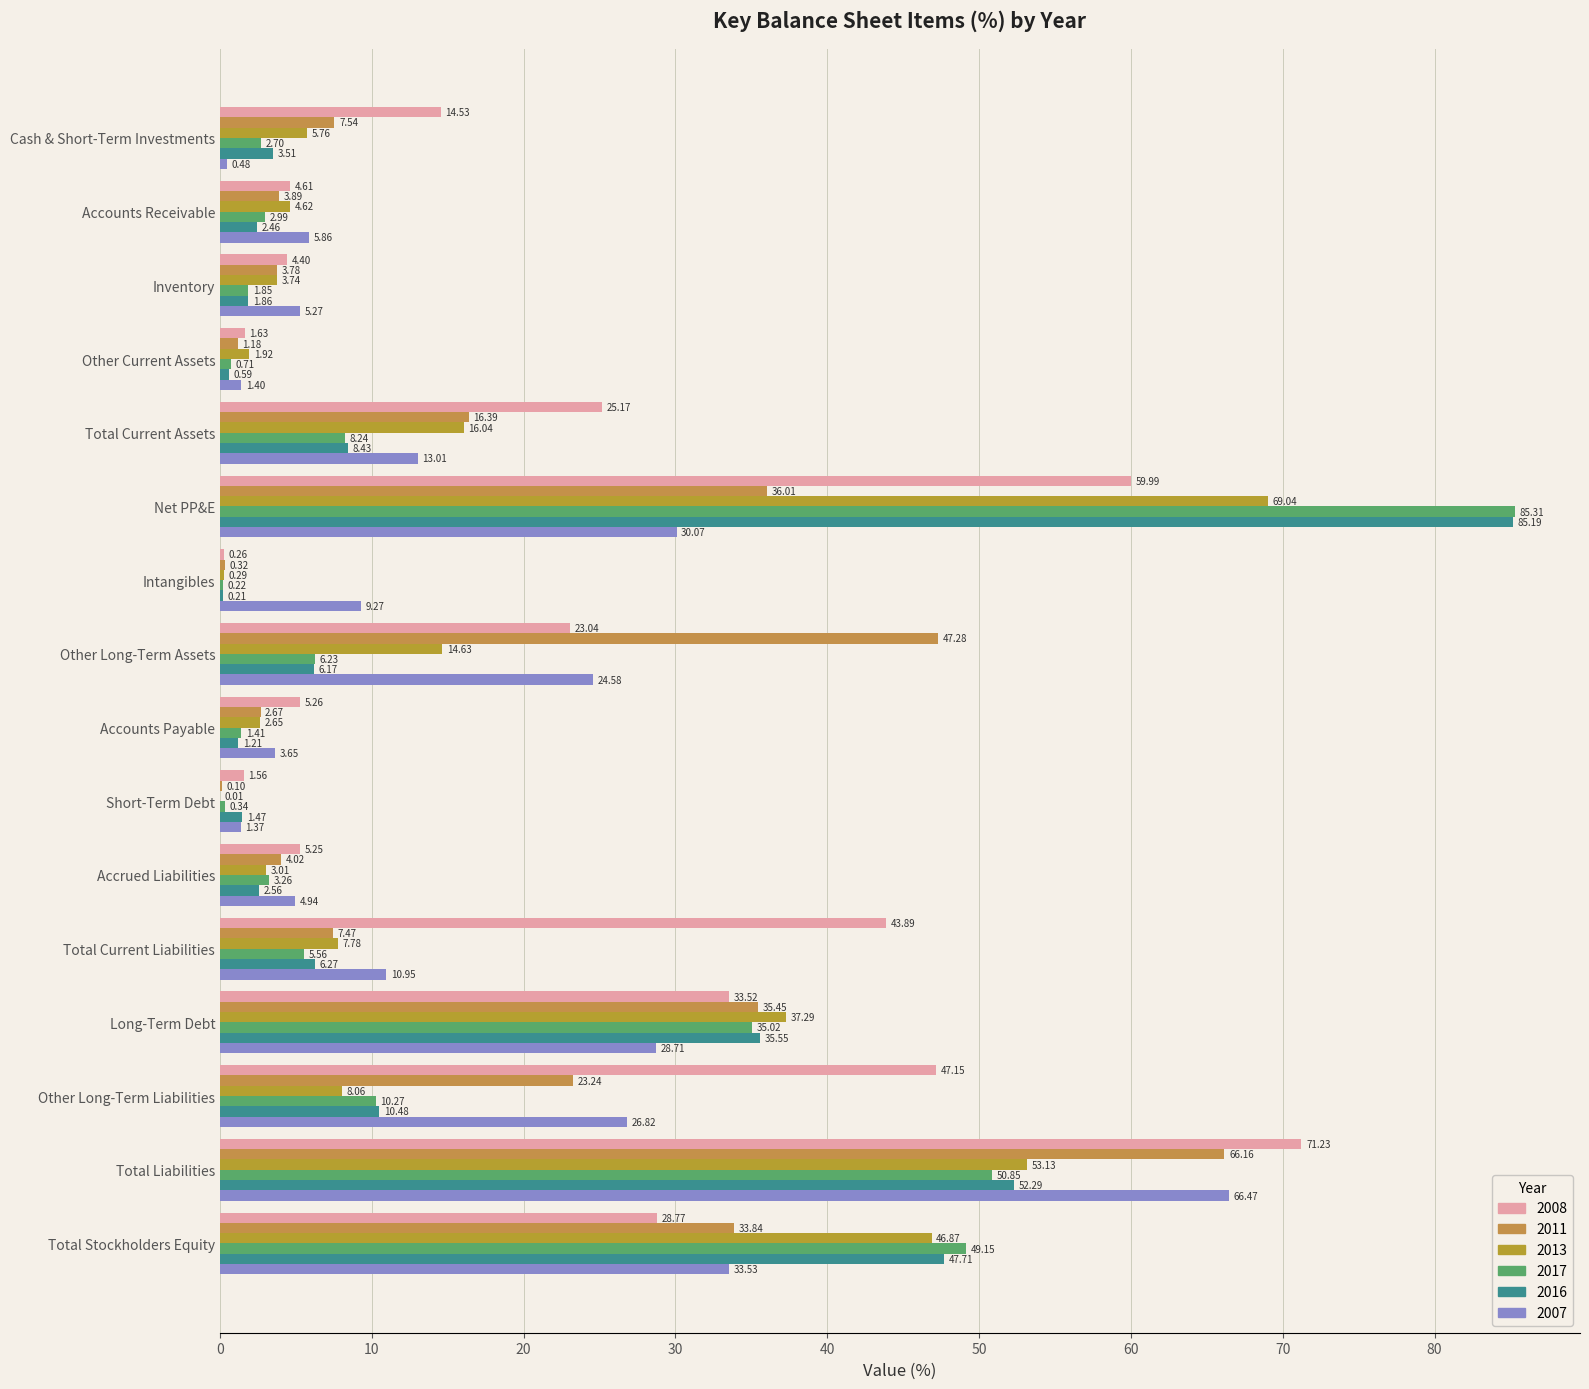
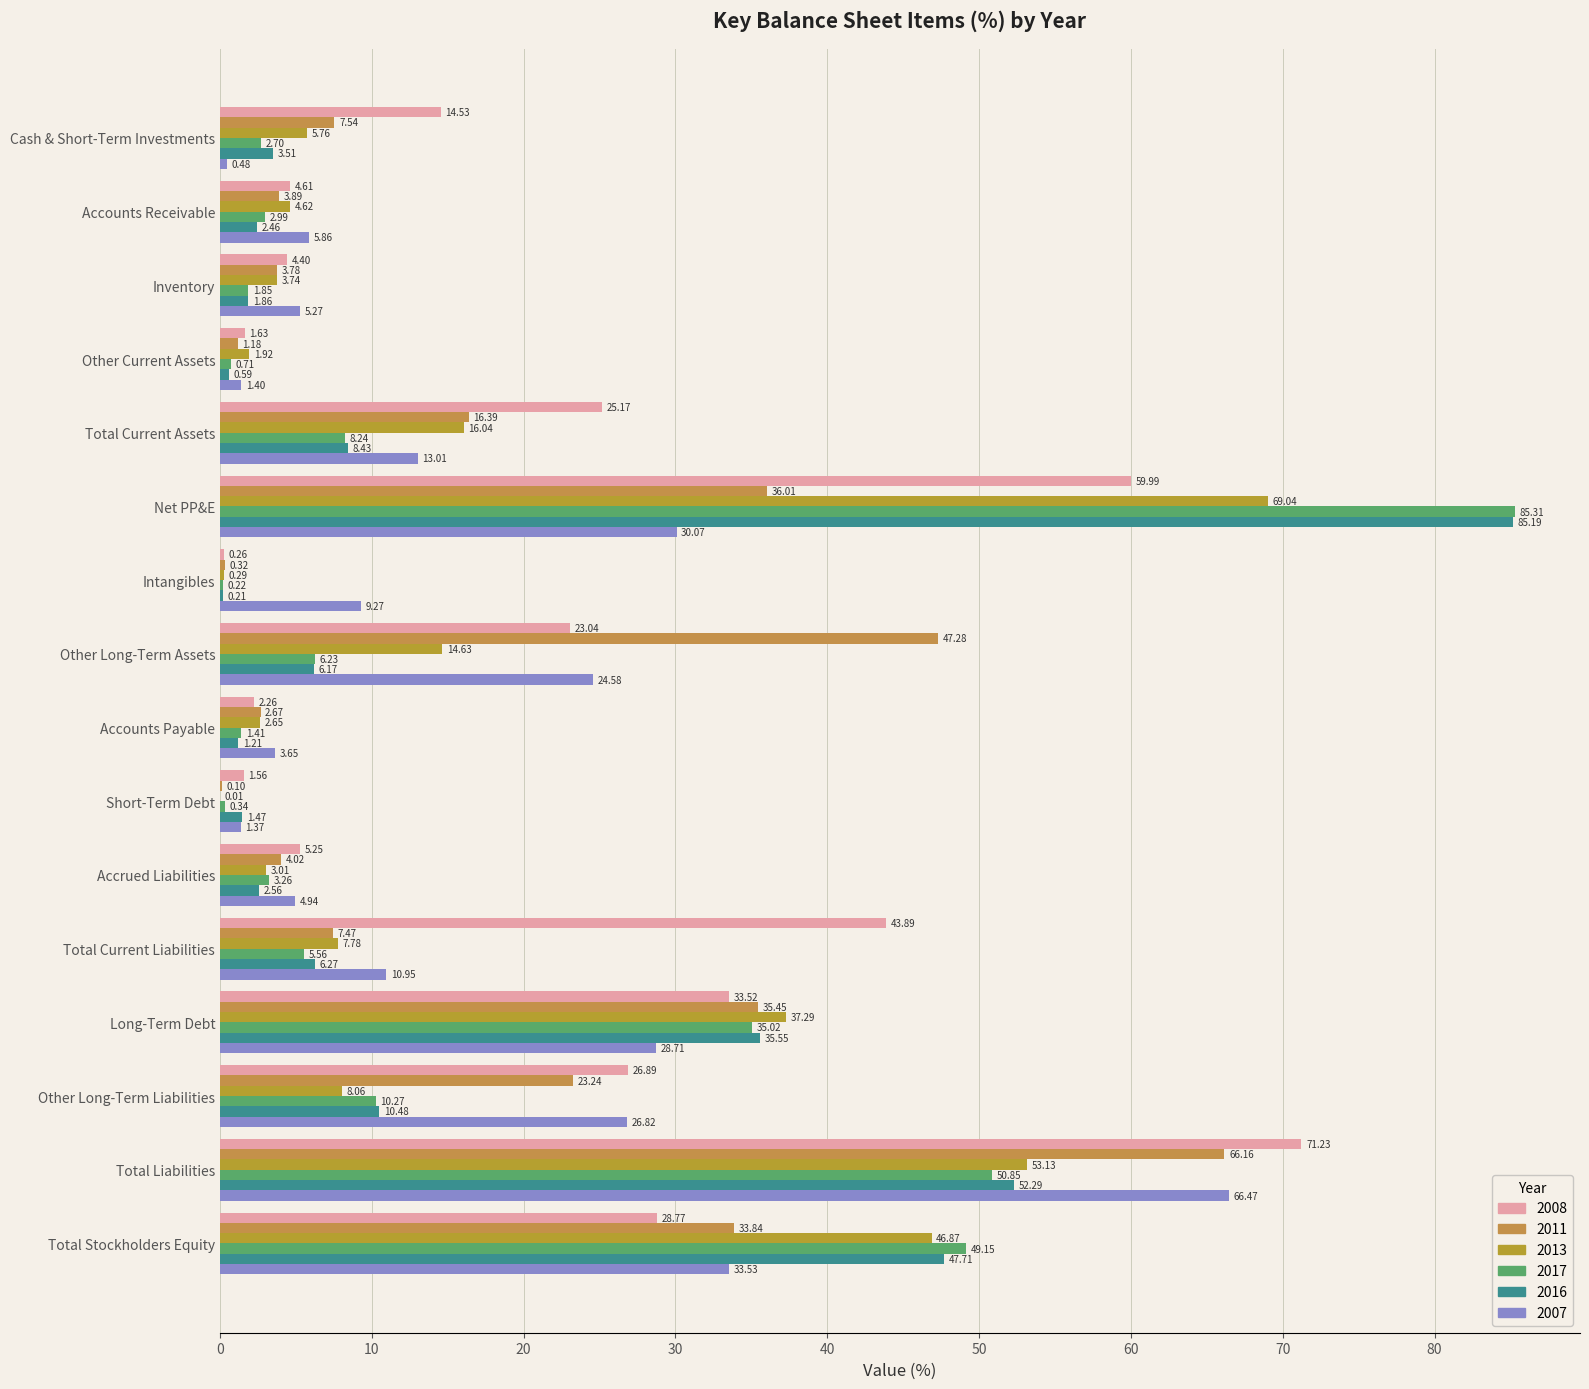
  {
    "2008": {
      "Cash & Short-Term Investments": 14.53,
      "Accounts Receivable": 4.61,
      "Inventory": 4.40,
      "Other Current Assets": 1.63,
      "Total Current Assets": 25.17,
      "Net PP&E": 59.99,
      "Intangibles": 0.26,
      "Other Long-Term Assets": 23.04,
-     "Accounts Payable": 5.26,
+     "Accounts Payable": 2.26,
      "Short-Term Debt": 1.56,
      "Accrued Liabilities": 5.25,
      "Total Current Liabilities": 43.89,
      "Long-Term Debt": 33.52,
-     "Other Long-Term Liabilities": 47.15,
+     "Other Long-Term Liabilities": 26.89,
      "Total Liabilities": 71.23,
      "Total Stockholders Equity": 28.77
    },
    "2007": {
      "Cash & Short-Term Investments": 0.48,
      "Accounts Receivable": 5.86,
      "Inventory": 5.27,
      "Other Current Assets": 1.40,
      "Total Current Assets": 13.01,
      "Net PP&E": 30.07,
      "Intangibles": 9.27,
      "Other Long-Term Assets": 24.58,
      "Accounts Payable": 3.65,
      "Short-Term Debt": 1.37,
      "Accrued Liabilities": 4.94,
      "Total Current Liabilities": 10.95,
      "Long-Term Debt": 28.71,
      "Other Long-Term Liabilities": 26.82,
      "Total Liabilities": 66.47,
      "Total Stockholders Equity": 33.53
    }
  }
